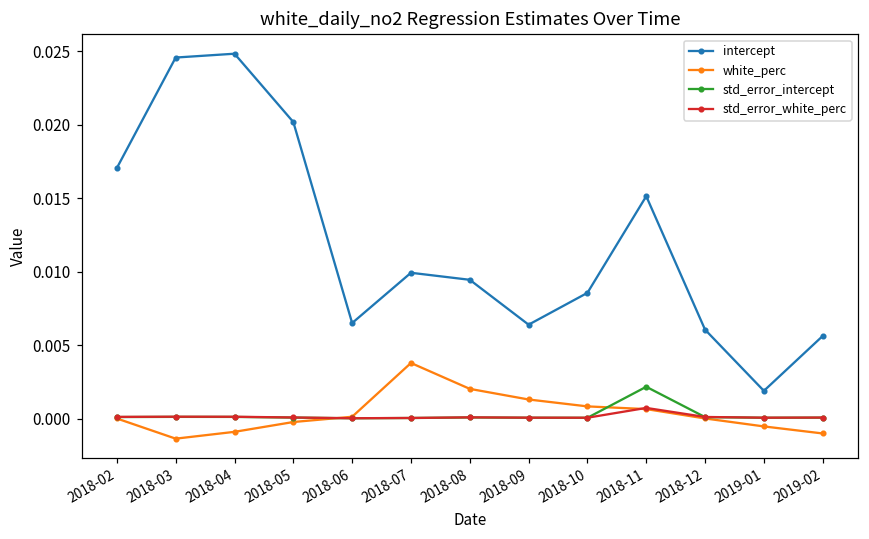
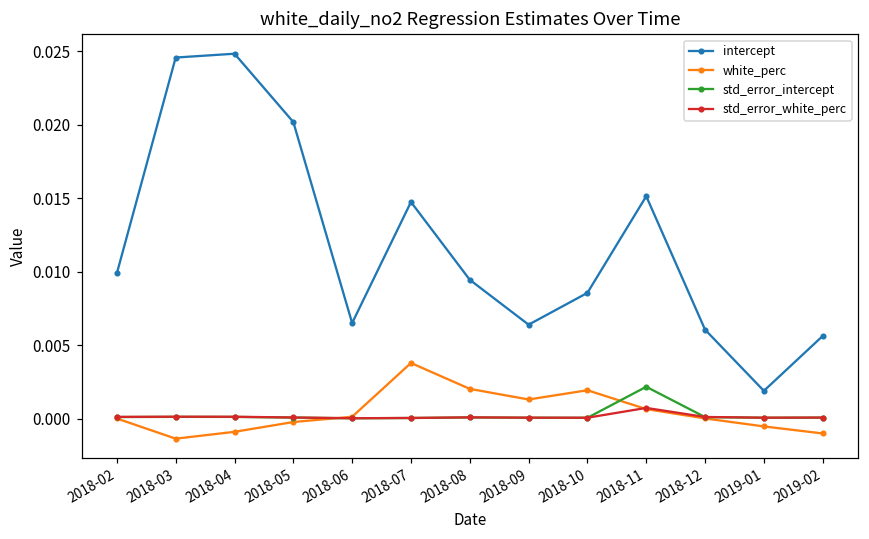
  {
    "intercept": {
-     "2018-02": 0.0171,
+     "2018-02": 0.0099,
      "2018-03": 0.0246,
      "2018-04": 0.0248,
      "2018-05": 0.0202,
      "2018-06": 0.0065,
-     "2018-07": 0.0099,
+     "2018-07": 0.0147,
      "2018-08": 0.0094,
      "2018-09": 0.0064,
      "2018-10": 0.0086,
      "2018-11": 0.0151,
      "2018-12": 0.0060,
      "2019-01": 0.0019,
      "2019-02": 0.0056
    },
    "white_perc": {
      "2018-03": -0.0014,
      "2018-04": -0.0009,
      "2018-05": -0.0002,
      "2018-07": 0.0038,
      "2018-08": 0.0020,
      "2018-09": 0.0013,
-     "2018-10": 0.0008,
+     "2018-10": 0.0019,
      "2019-01": -0.0005,
      "2019-02": -0.0010
    },
    "std_error_intercept": {
      "2018-11": 0.0022
    }
  }
